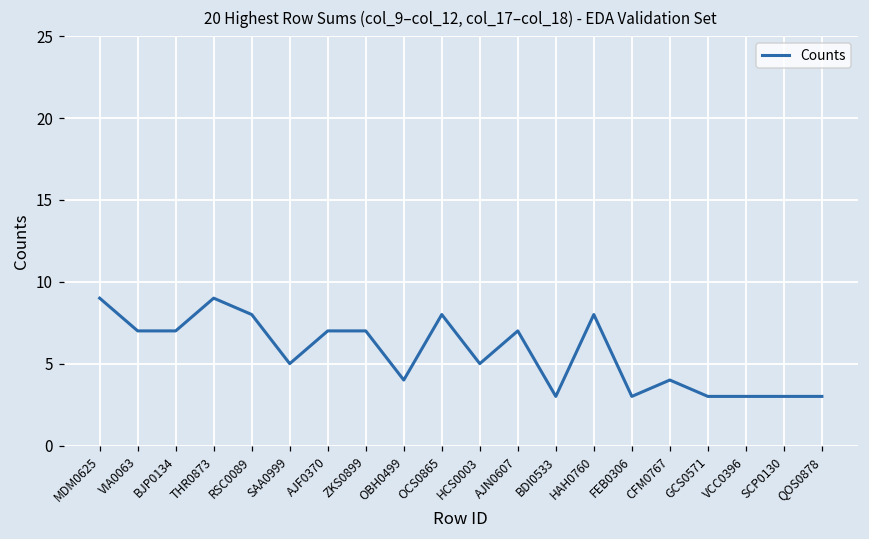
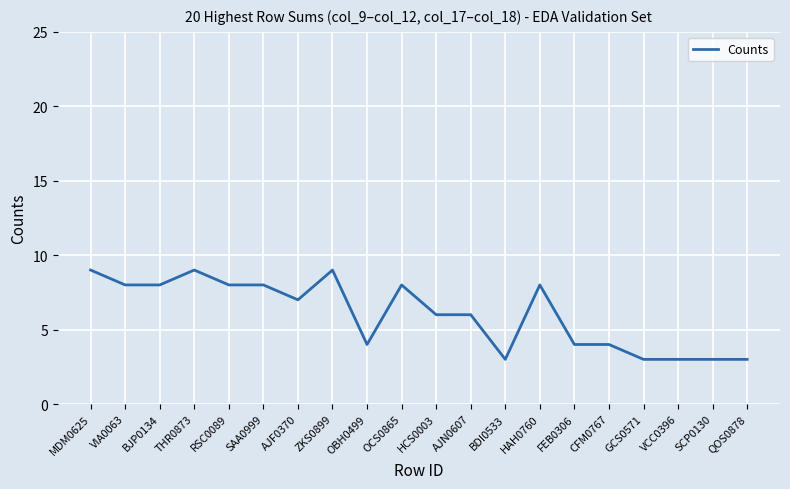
  {
    "MDM0625": 9,
-   "VIA0063": 7,
-   "BJP0134": 7,
+   "VIA0063": 8,
+   "BJP0134": 8,
    "THR0873": 9,
    "RSC0089": 8,
-   "SAA0999": 5,
+   "SAA0999": 8,
    "AJF0370": 7,
-   "ZKS0899": 7,
+   "ZKS0899": 9,
    "OBH0499": 4,
    "OCS0865": 8,
-   "HCS0003": 5,
-   "AJN0607": 7,
+   "HCS0003": 6,
+   "AJN0607": 6,
    "BDI0533": 3,
    "HAH0760": 8,
-   "FEB0306": 3,
+   "FEB0306": 4,
    "CFM0767": 4,
    "GCS0571": 3,
    "VCC0396": 3,
    "SCP0130": 3,
    "QOS0878": 3
  }
